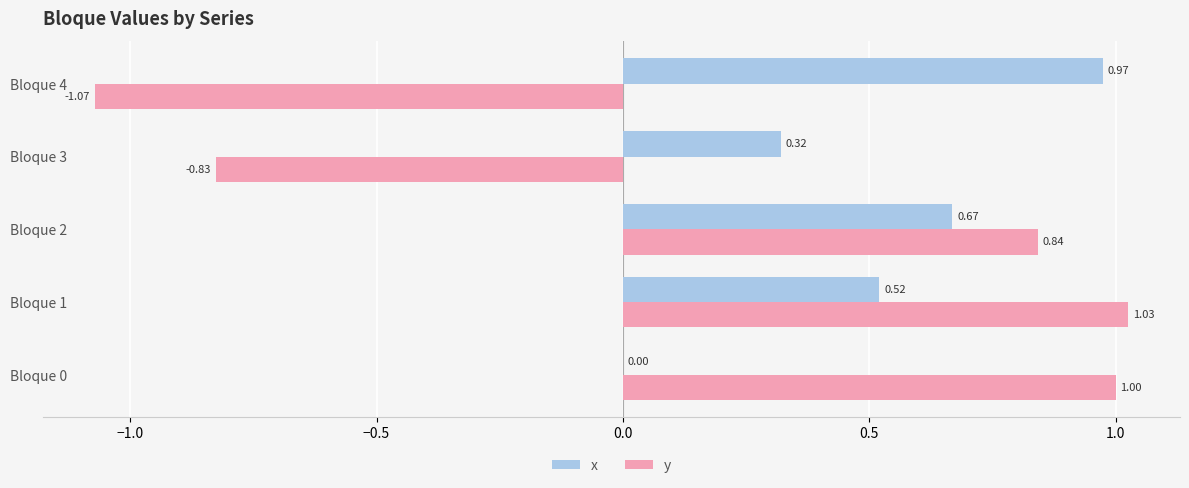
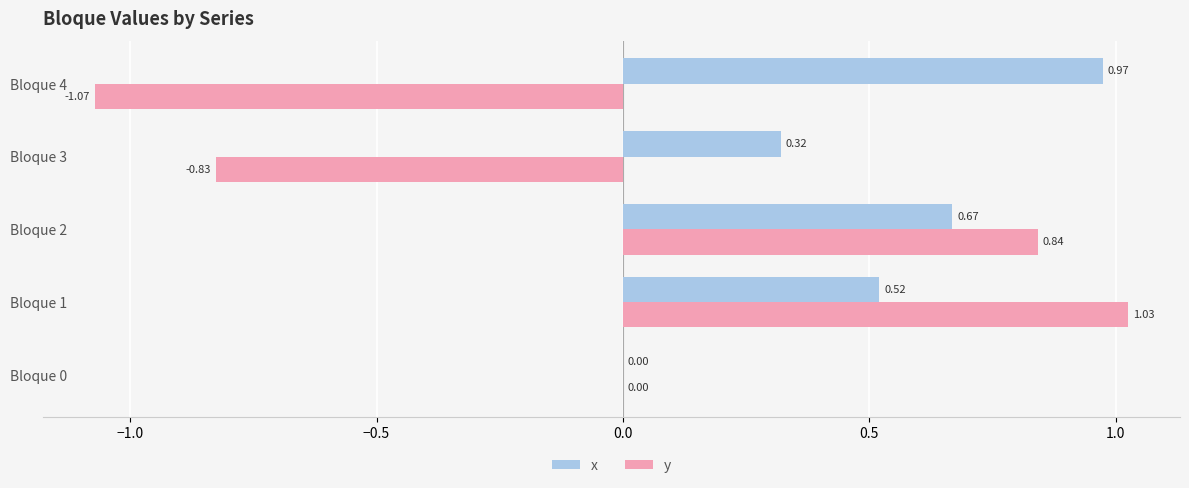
  {
    "x": {
      "Bloque 4": 0.97,
      "Bloque 3": 0.32,
      "Bloque 2": 0.67,
      "Bloque 1": 0.52,
      "Bloque 0": 0.00
    },
    "y": {
      "Bloque 4": -1.07,
      "Bloque 3": -0.83,
      "Bloque 2": 0.84,
      "Bloque 1": 1.03,
-     "Bloque 0": 1.00
+     "Bloque 0": 0.00
    }
  }
